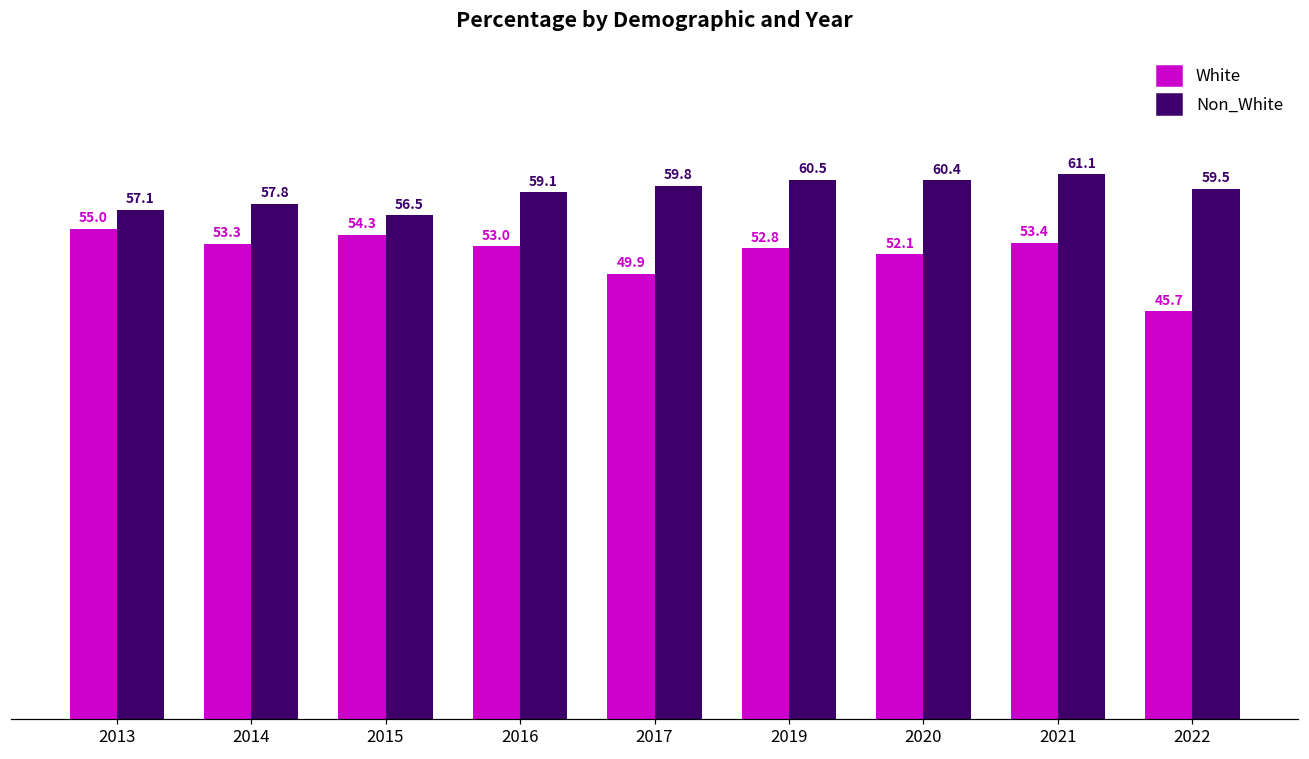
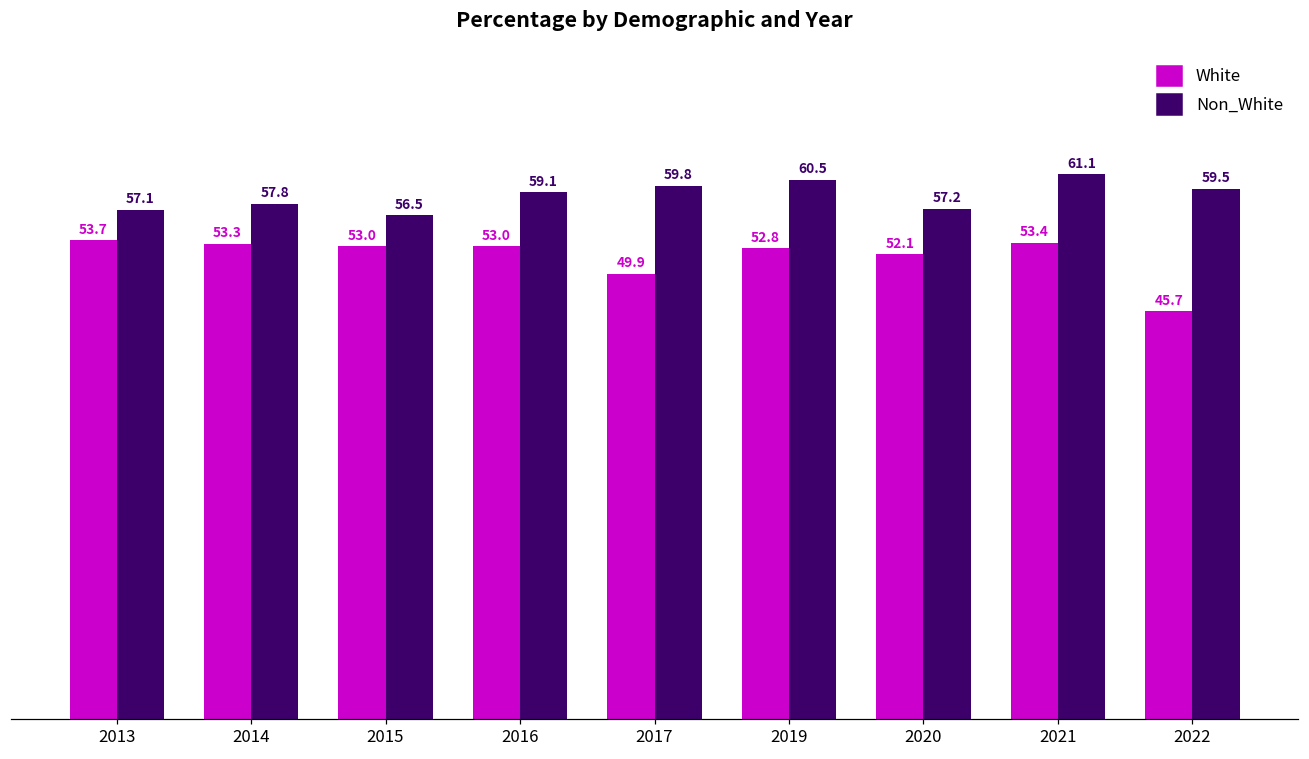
  {
    "White": {
-     "2013": 55.0,
+     "2013": 53.7,
      "2014": 53.3,
-     "2015": 54.3,
+     "2015": 53.0,
      "2016": 53.0,
      "2017": 49.9,
      "2019": 52.8,
      "2020": 52.1,
      "2021": 53.4,
      "2022": 45.7
    },
    "Non_White": {
      "2013": 57.1,
      "2014": 57.8,
      "2015": 56.5,
      "2016": 59.1,
      "2017": 59.8,
      "2019": 60.5,
-     "2020": 60.4,
+     "2020": 57.2,
      "2021": 61.1,
      "2022": 59.5
    }
  }
